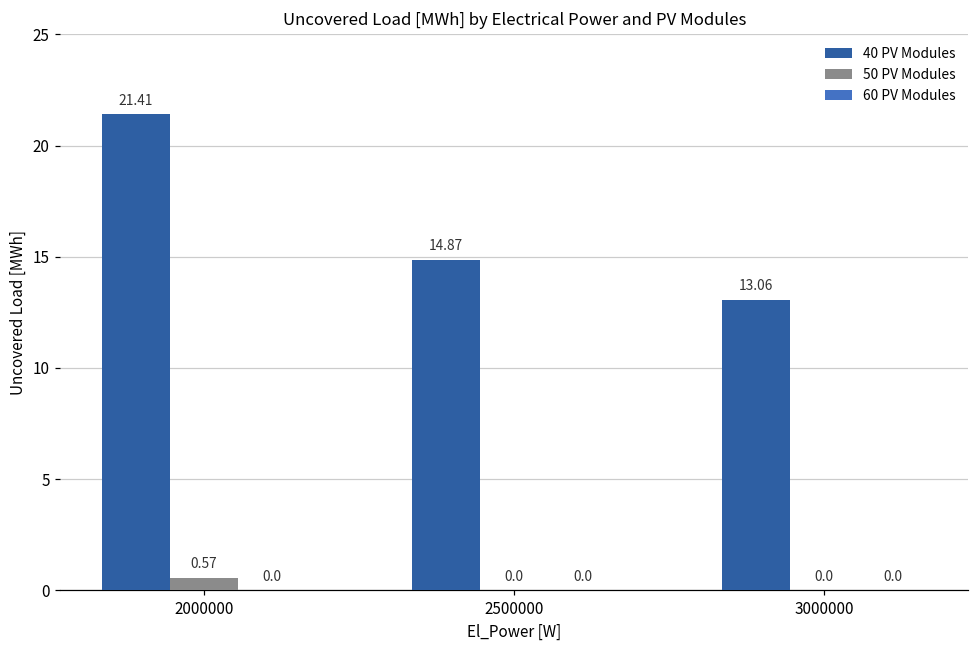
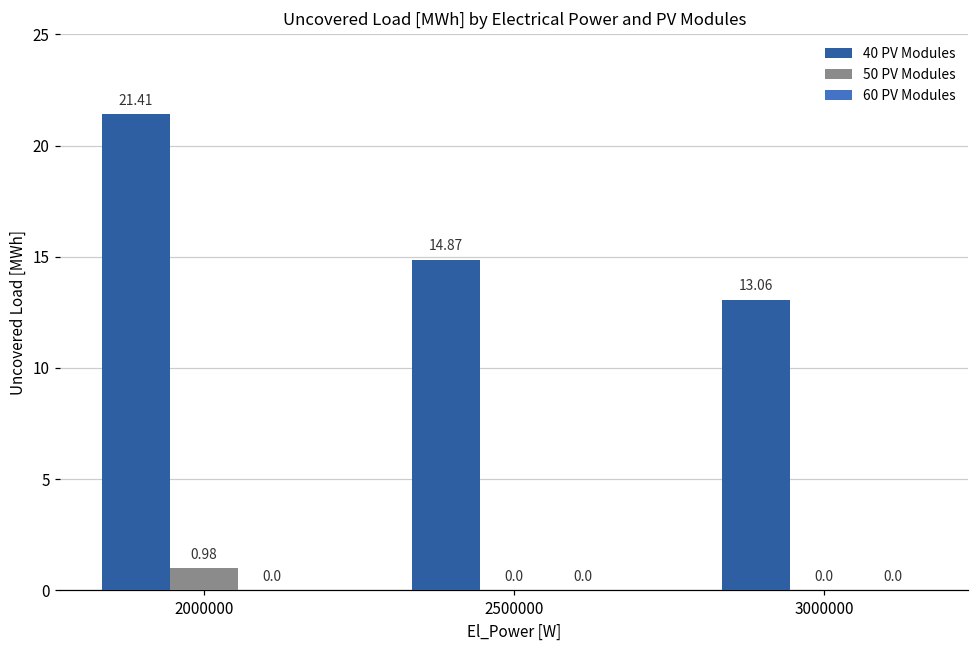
  {
    "50 PV Modules": {
-     "2000000": 0.57,
+     "2000000": 0.98,
      "2500000": 0.0,
      "3000000": 0.0
    }
  }
